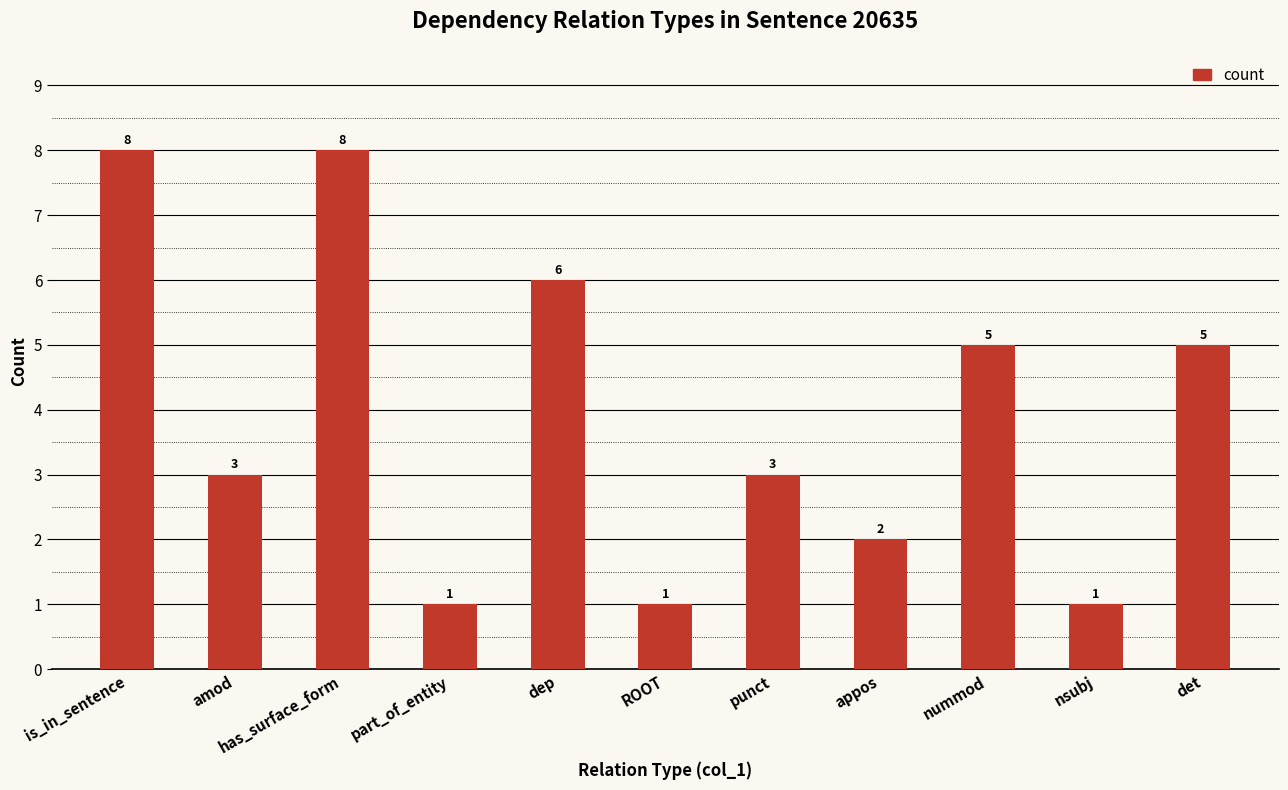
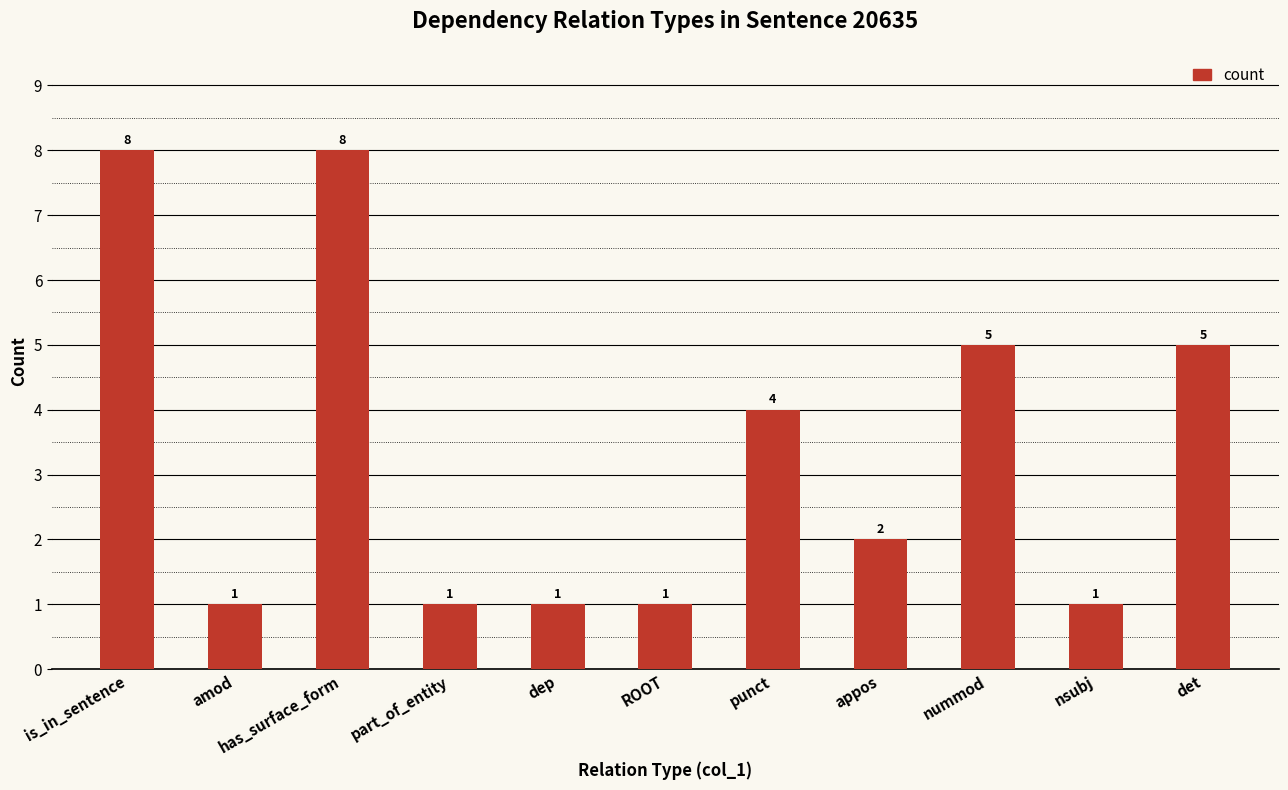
  {
    "is_in_sentence": 8,
-   "amod": 3,
+   "amod": 1,
    "has_surface_form": 8,
    "part_of_entity": 1,
-   "dep": 6,
+   "dep": 1,
    "ROOT": 1,
-   "punct": 3,
+   "punct": 4,
    "appos": 2,
    "nummod": 5,
    "nsubj": 1,
    "det": 5
  }
